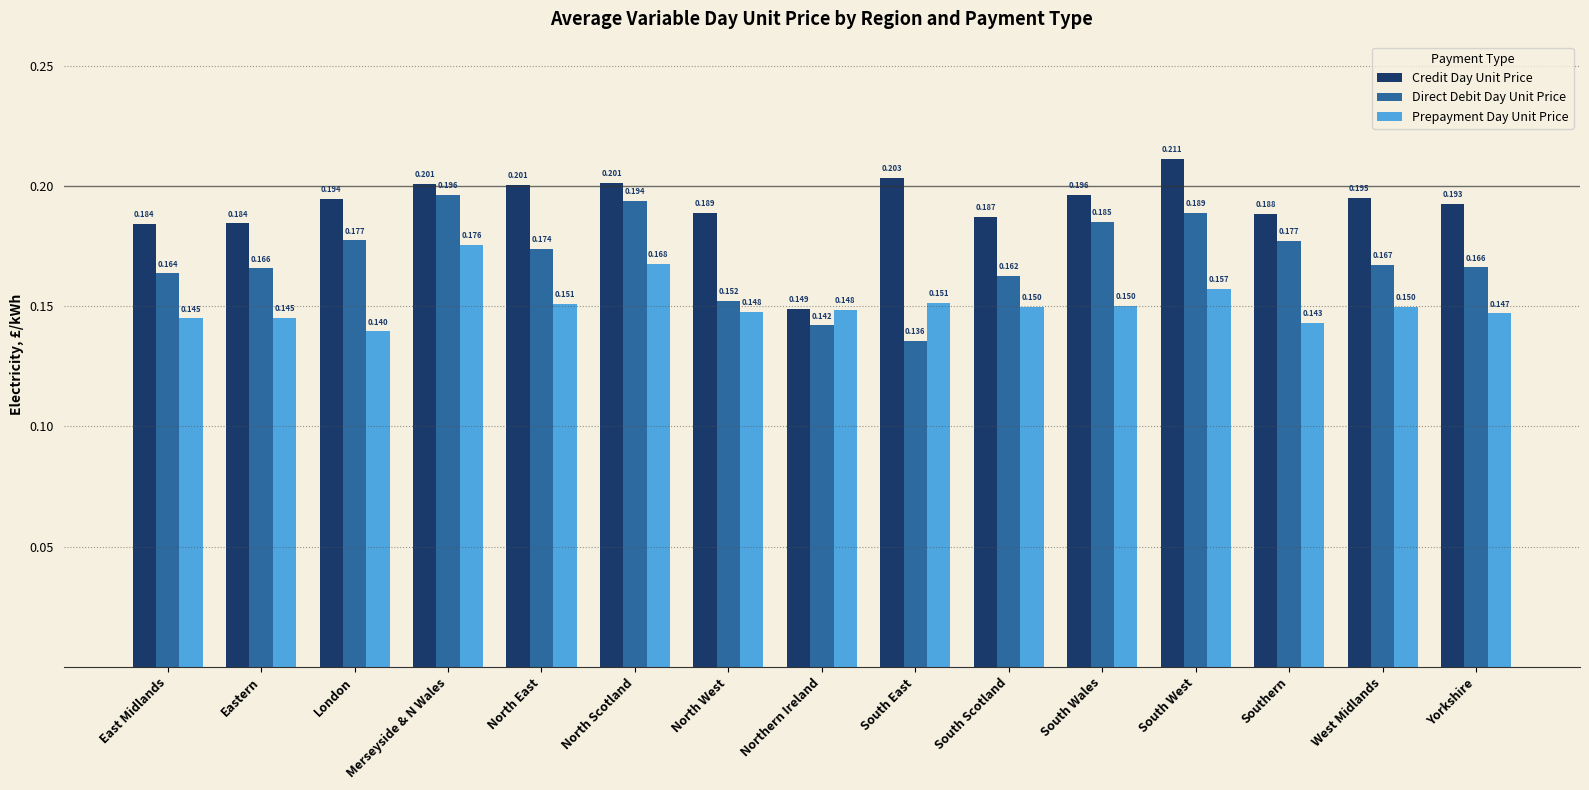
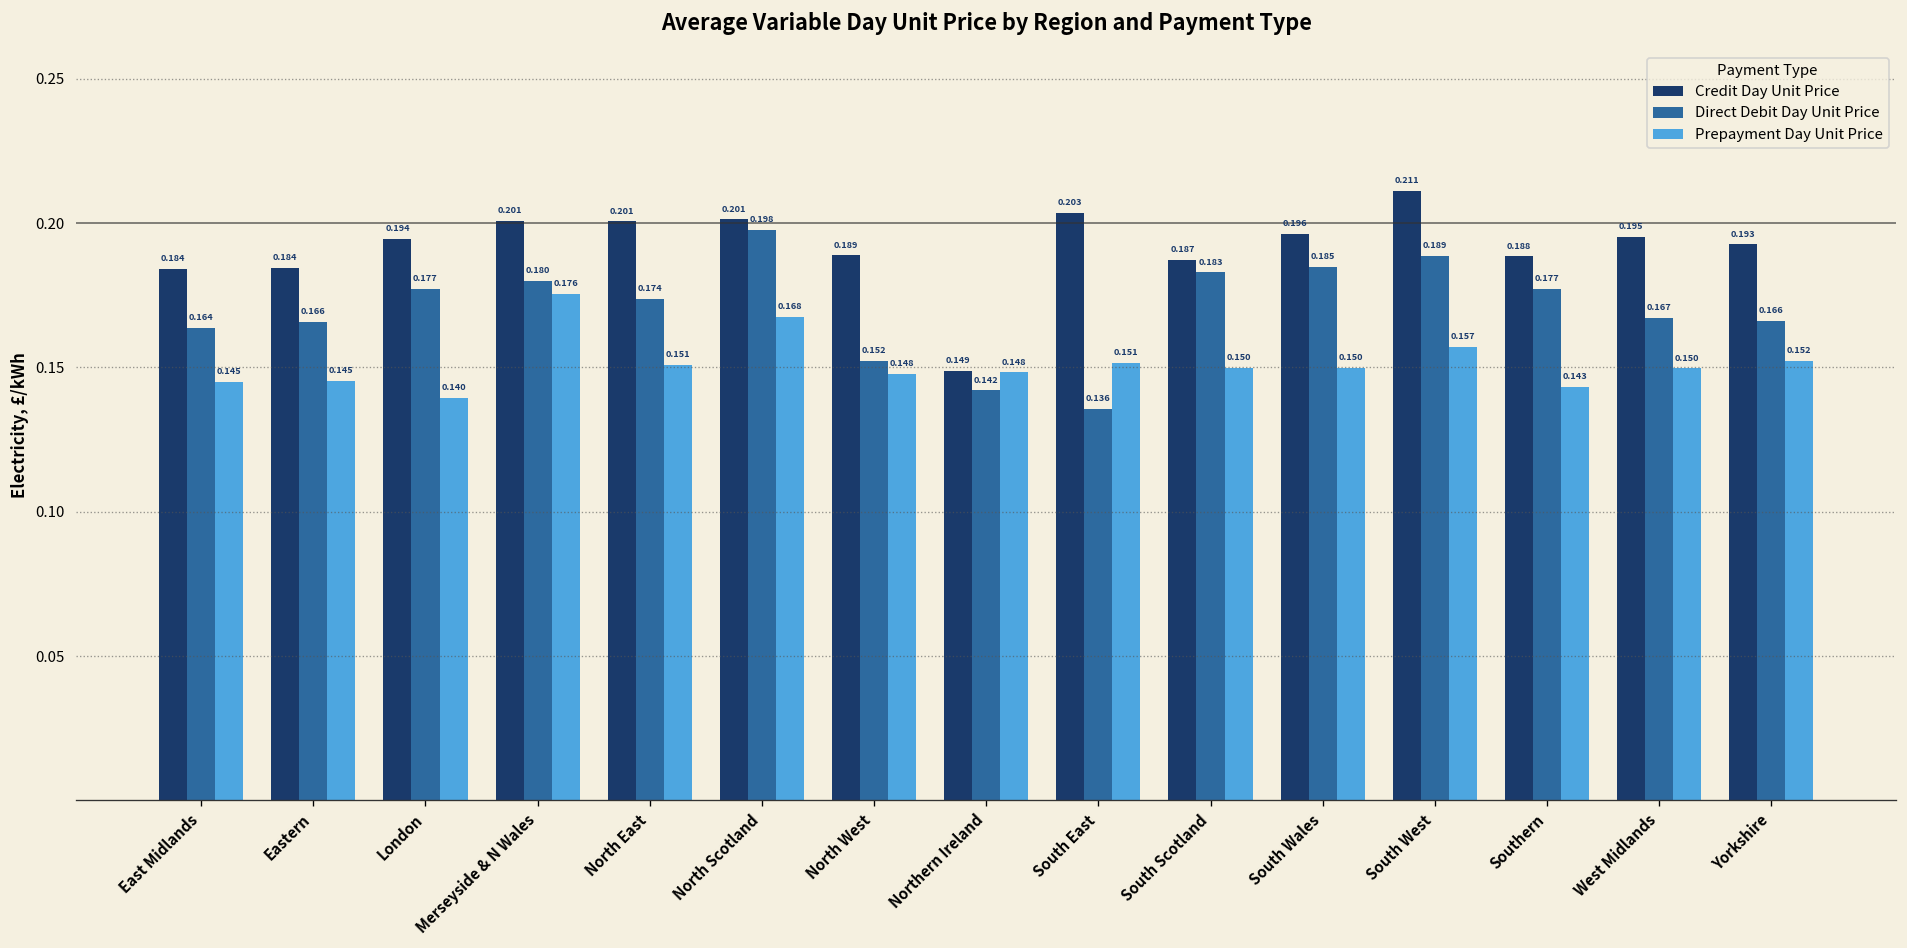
  {
    "Credit Day Unit Price": {
      "East Midlands": 0.184,
      "Eastern": 0.184,
      "London": 0.194,
      "Merseyside & N Wales": 0.201,
      "North East": 0.201,
      "North Scotland": 0.201,
      "North West": 0.189,
      "Northern Ireland": 0.149,
      "South East": 0.203,
      "South Scotland": 0.187,
      "South Wales": 0.196,
      "South West": 0.211,
      "Southern": 0.188,
      "West Midlands": 0.195,
      "Yorkshire": 0.193
    },
    "Direct Debit Day Unit Price": {
      "East Midlands": 0.164,
      "Eastern": 0.166,
      "London": 0.177,
-     "Merseyside & N Wales": 0.196,
+     "Merseyside & N Wales": 0.180,
      "North East": 0.174,
-     "North Scotland": 0.194,
+     "North Scotland": 0.198,
      "North West": 0.152,
      "Northern Ireland": 0.142,
      "South East": 0.136,
-     "South Scotland": 0.162,
+     "South Scotland": 0.183,
      "South Wales": 0.185,
      "South West": 0.189,
      "Southern": 0.177,
      "West Midlands": 0.167,
      "Yorkshire": 0.166
    },
    "Prepayment Day Unit Price": {
      "East Midlands": 0.145,
      "Eastern": 0.145,
      "London": 0.140,
      "Merseyside & N Wales": 0.176,
      "North East": 0.151,
      "North Scotland": 0.168,
      "North West": 0.148,
      "Northern Ireland": 0.148,
      "South East": 0.151,
      "South Scotland": 0.150,
      "South Wales": 0.150,
      "South West": 0.157,
      "Southern": 0.143,
      "West Midlands": 0.150,
-     "Yorkshire": 0.147
+     "Yorkshire": 0.152
    }
  }
